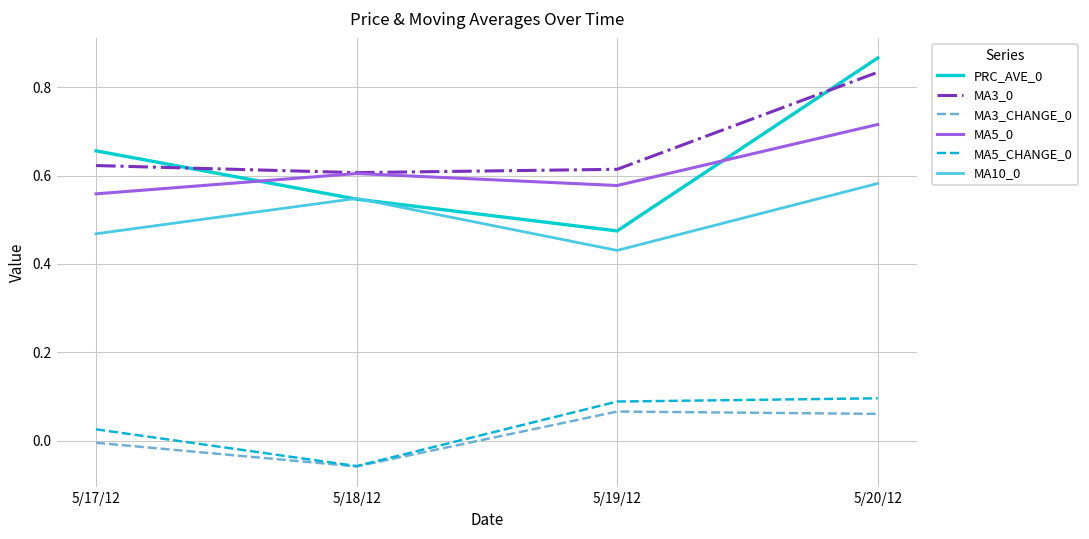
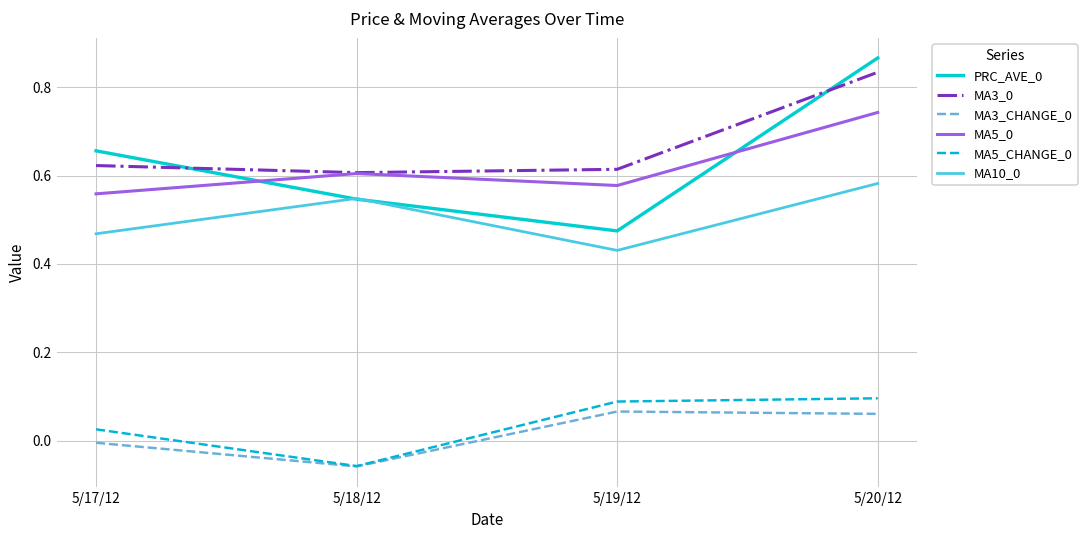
  {
    "MA3_0": {
      "5/17/12": 0.62,
      "5/19/12": 0.61,
      "5/20/12": 0.83
    },
    "MA5_0": {
      "5/17/12": 0.56,
      "5/19/12": 0.58,
-     "5/20/12": 0.72
+     "5/20/12": 0.74
    }
  }
